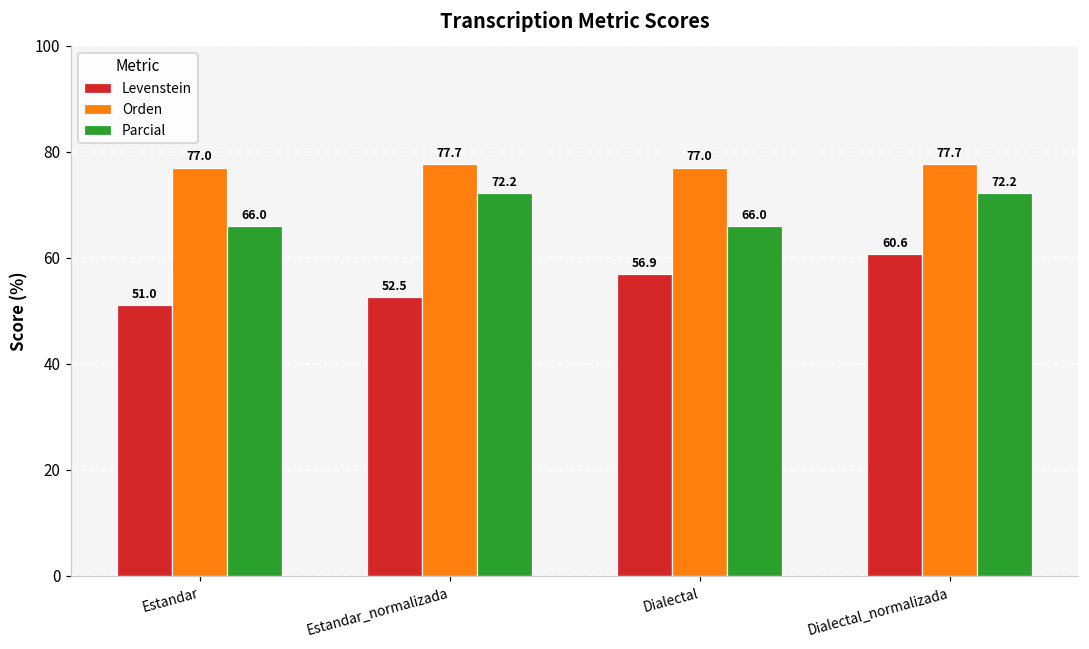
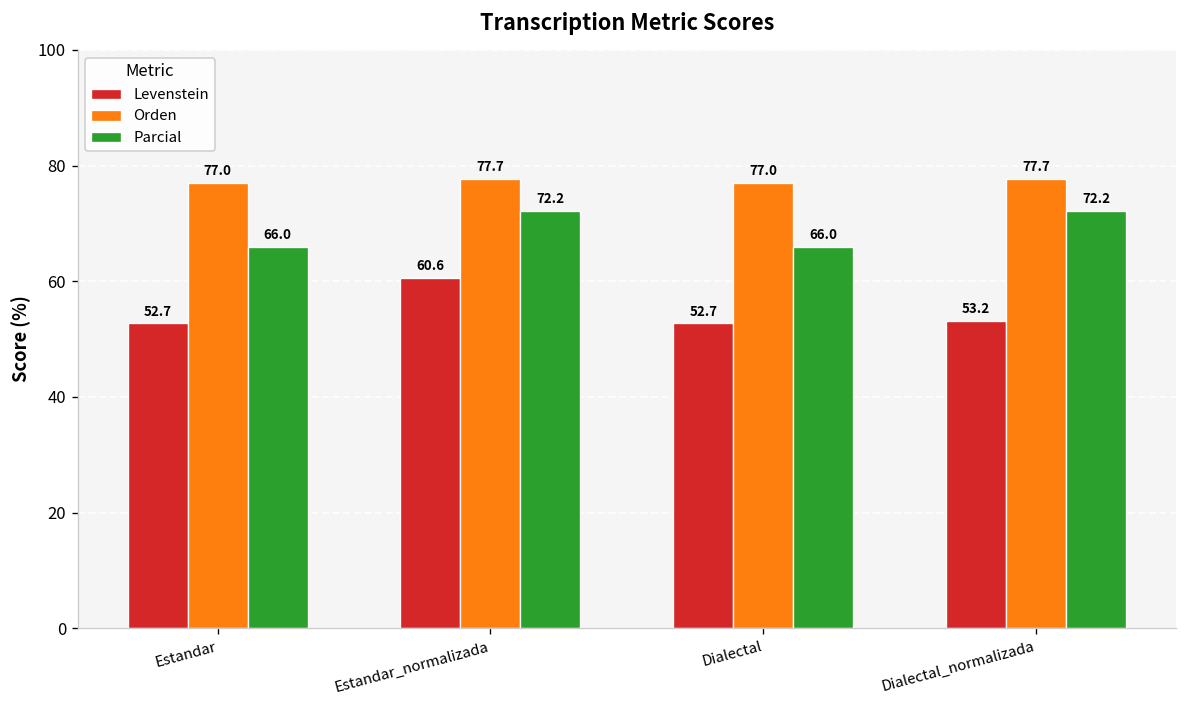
  {
    "Levenstein": {
-     "Estandar": 51.0,
-     "Estandar_normalizada": 52.5,
-     "Dialectal": 56.9,
-     "Dialectal_normalizada": 60.6
+     "Estandar": 52.7,
+     "Estandar_normalizada": 60.6,
+     "Dialectal": 52.7,
+     "Dialectal_normalizada": 53.2
    },
    "Orden": {
      "Estandar": 77.0,
      "Estandar_normalizada": 77.7,
      "Dialectal": 77.0,
      "Dialectal_normalizada": 77.7
    },
    "Parcial": {
      "Estandar": 66.0,
      "Estandar_normalizada": 72.2,
      "Dialectal": 66.0,
      "Dialectal_normalizada": 72.2
    }
  }
